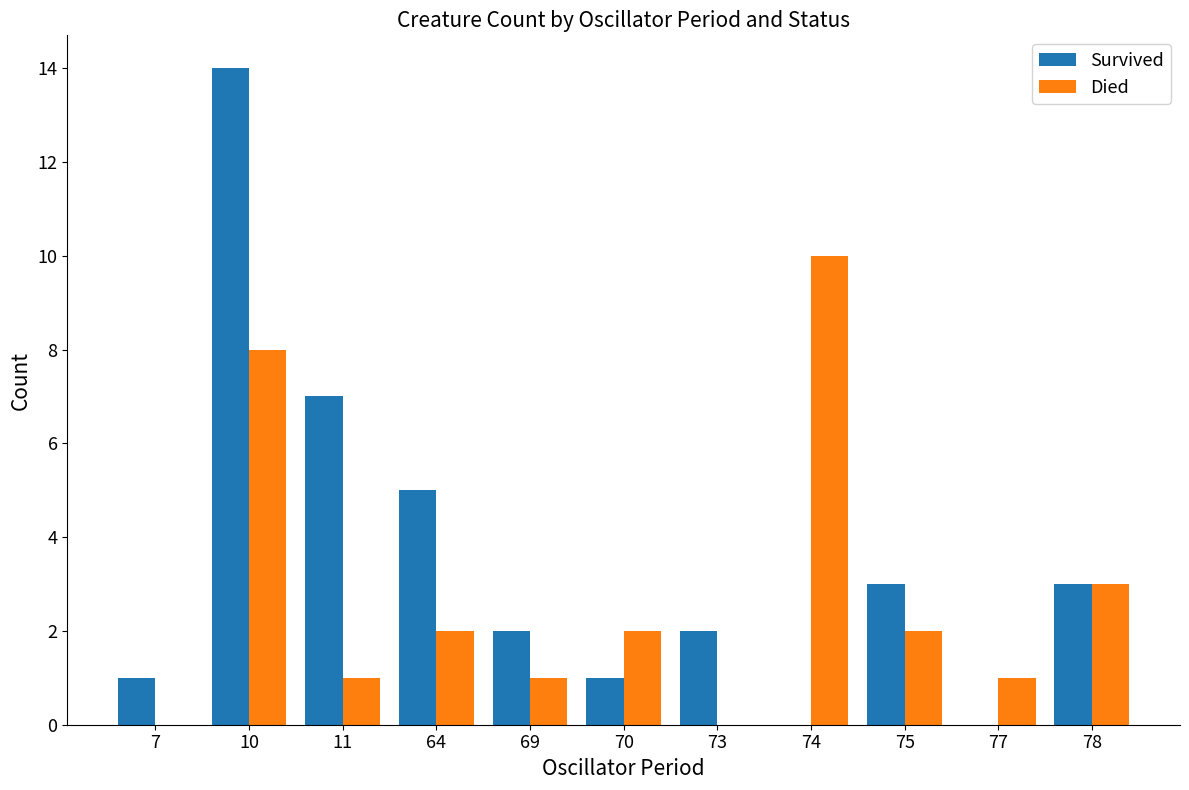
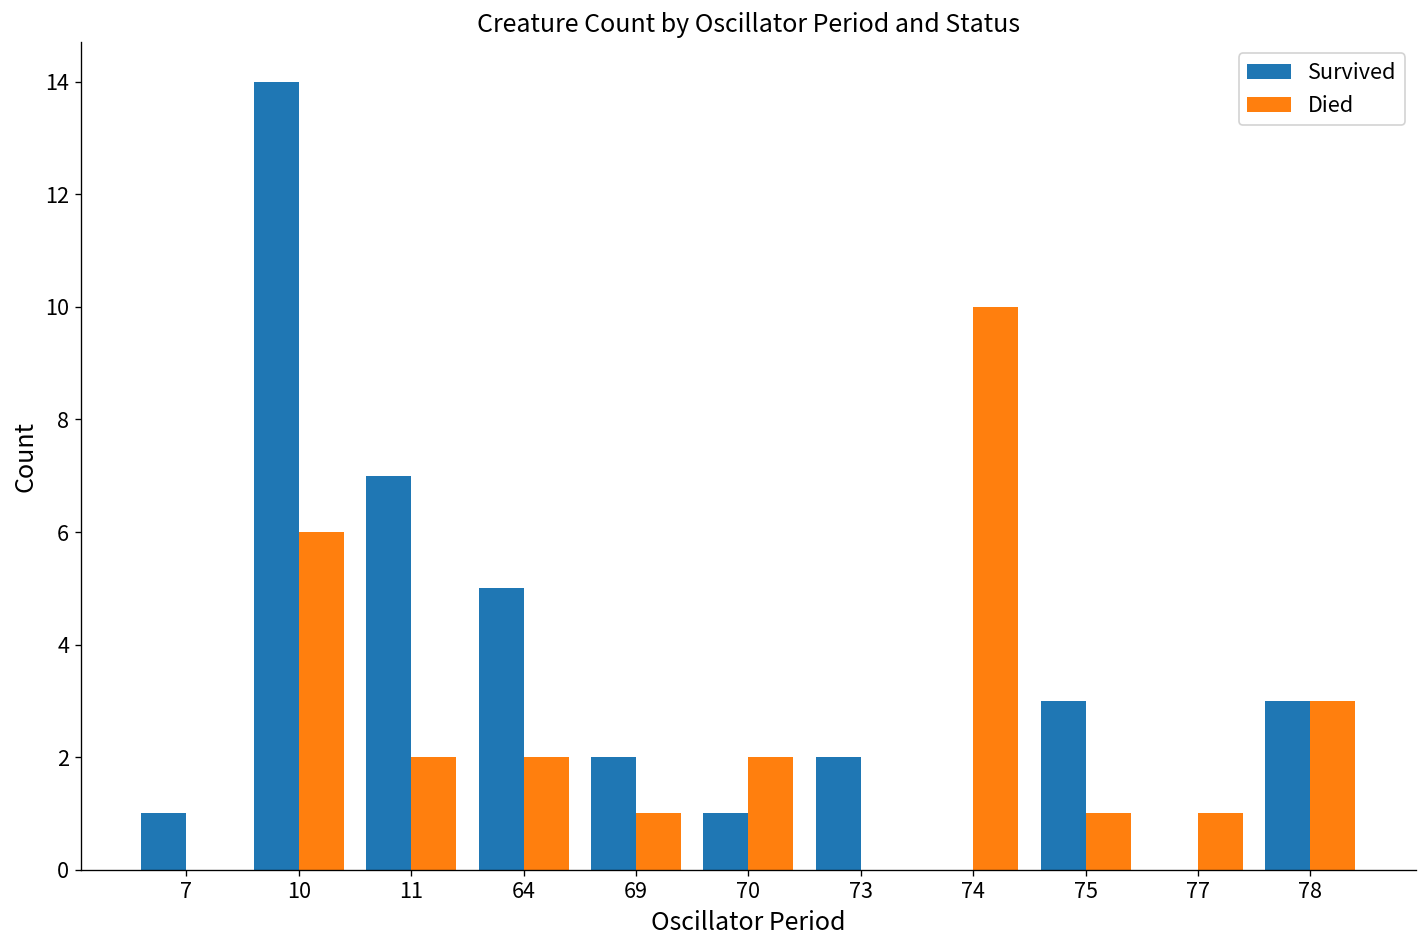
  {
    "Survived": {
      "7": 1,
      "10": 14,
      "11": 7,
      "64": 5,
      "69": 2,
      "70": 1,
      "73": 2,
      "74": 0,
      "75": 3,
      "77": 0,
      "78": 3
    },
    "Died": {
      "7": 0,
-     "10": 8,
-     "11": 1,
+     "10": 6,
+     "11": 2,
      "64": 2,
      "69": 1,
      "70": 2,
      "73": 0,
      "74": 10,
-     "75": 2,
+     "75": 1,
      "77": 1,
      "78": 3
    }
  }
